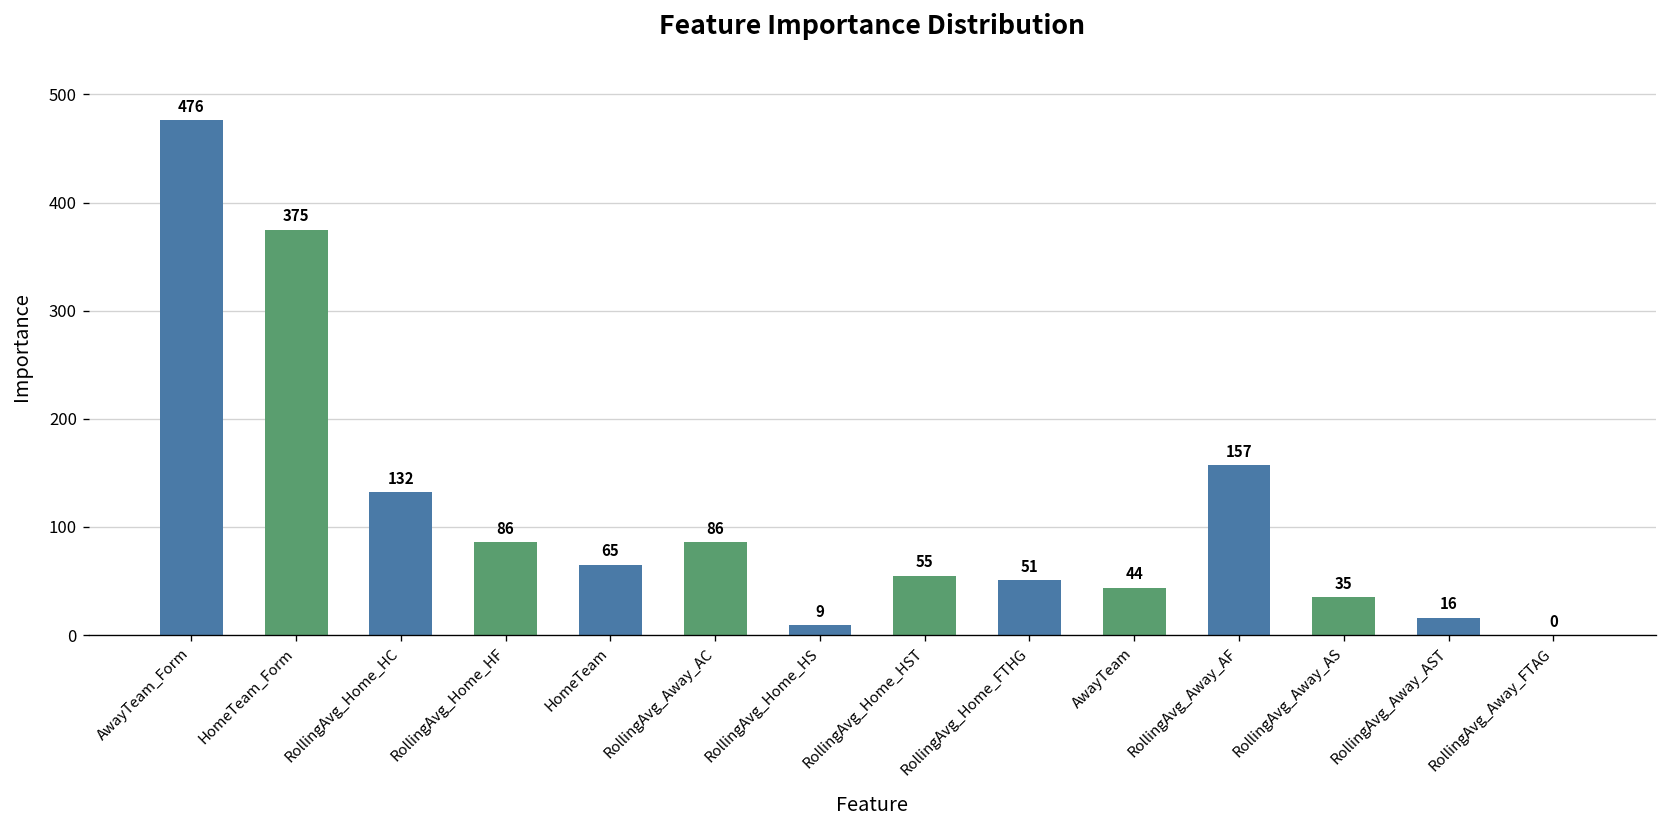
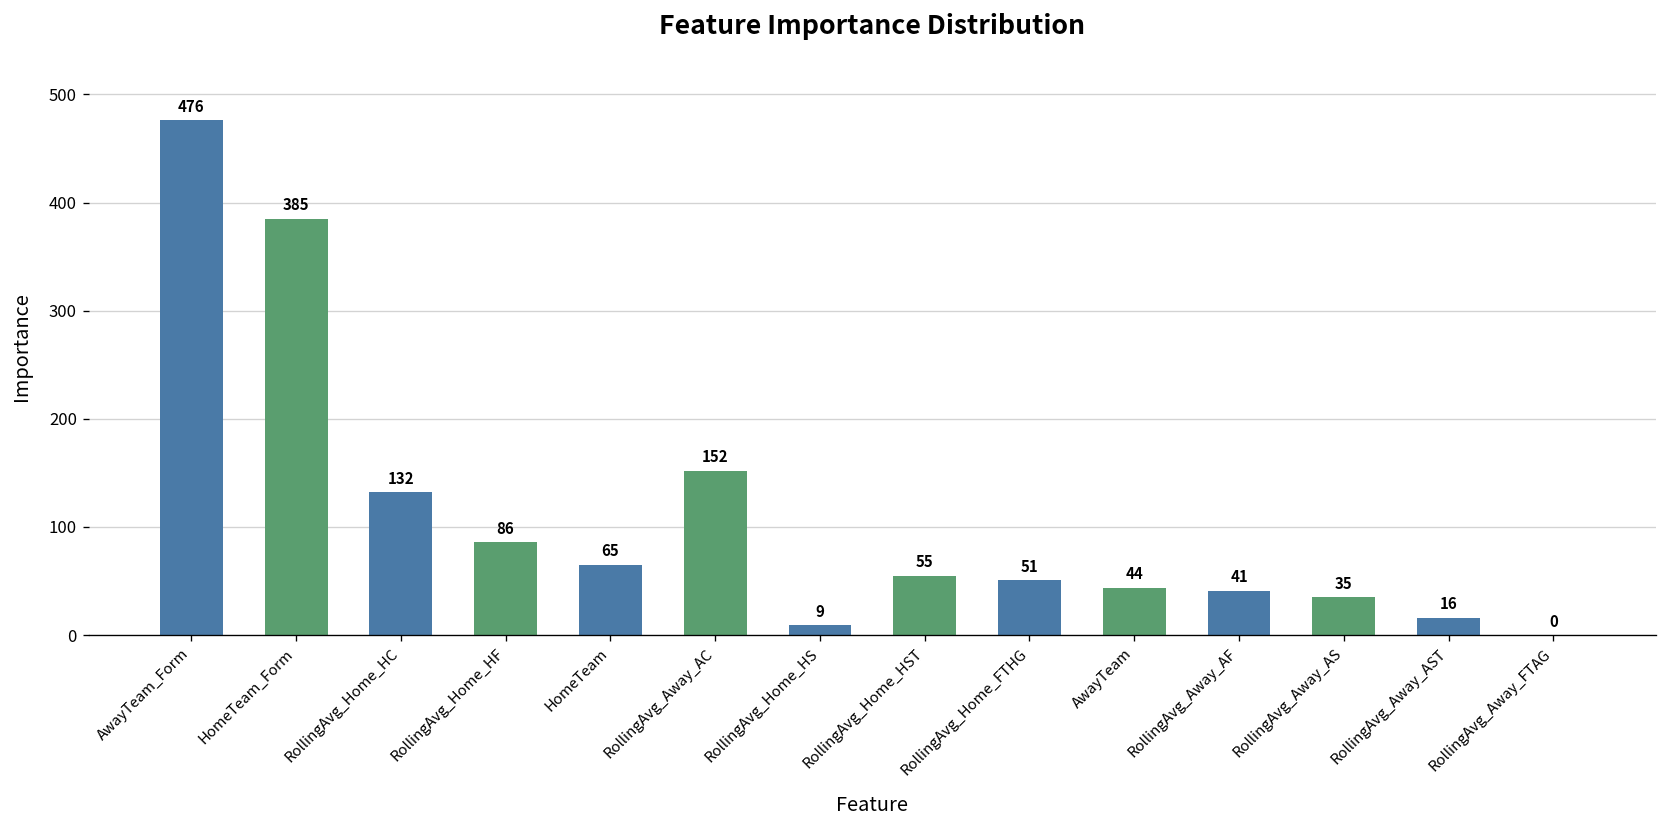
  {
    "AwayTeam_Form": 476,
-   "HomeTeam_Form": 375,
+   "HomeTeam_Form": 385,
    "RollingAvg_Home_HC": 132,
    "RollingAvg_Home_HF": 86,
    "HomeTeam": 65,
-   "RollingAvg_Away_AC": 86,
+   "RollingAvg_Away_AC": 152,
    "RollingAvg_Home_HS": 9,
    "RollingAvg_Home_HST": 55,
    "RollingAvg_Home_FTHG": 51,
    "AwayTeam": 44,
-   "RollingAvg_Away_AF": 157,
+   "RollingAvg_Away_AF": 41,
    "RollingAvg_Away_AS": 35,
    "RollingAvg_Away_AST": 16,
    "RollingAvg_Away_FTAG": 0
  }
